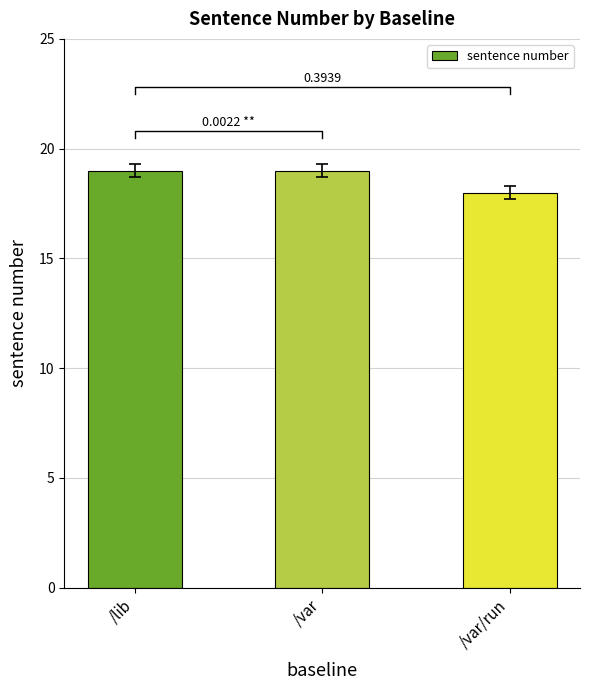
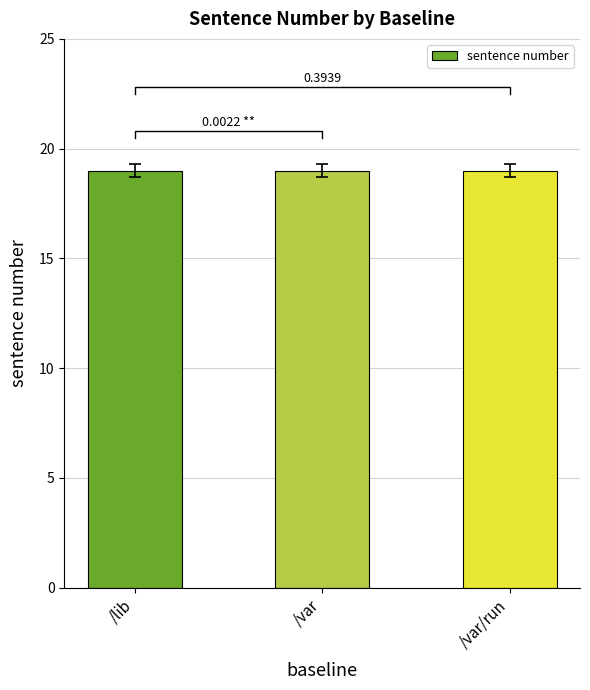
  {
    "sentence number": {
      "/lib": 19,
      "/var": 19,
-     "/var/run": 18
+     "/var/run": 19
    }
  }
